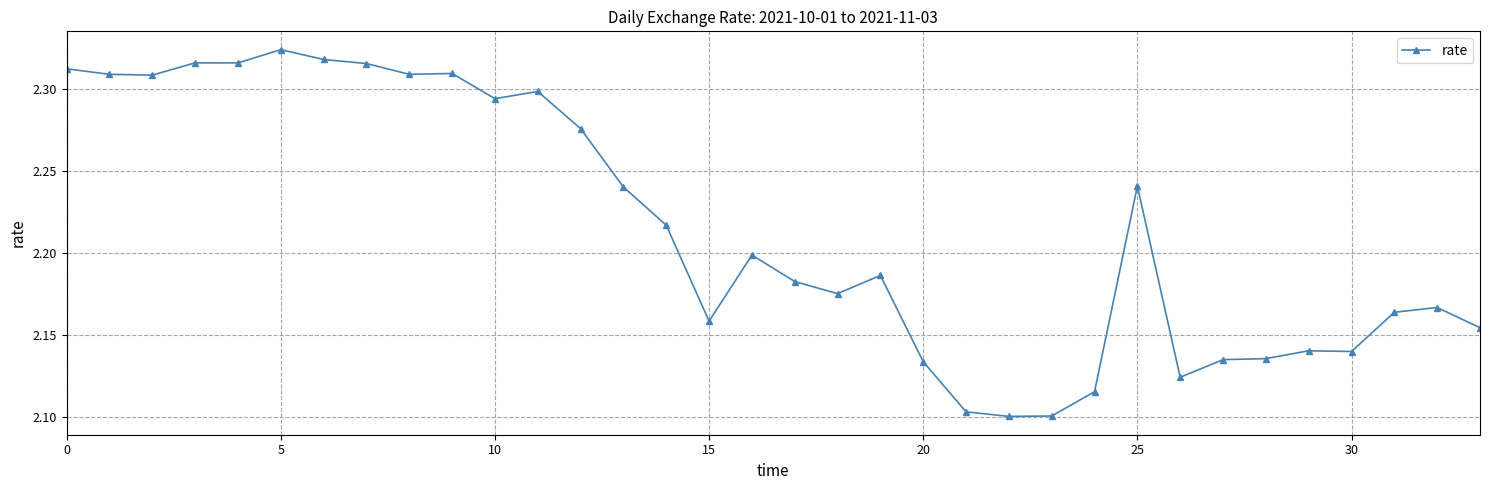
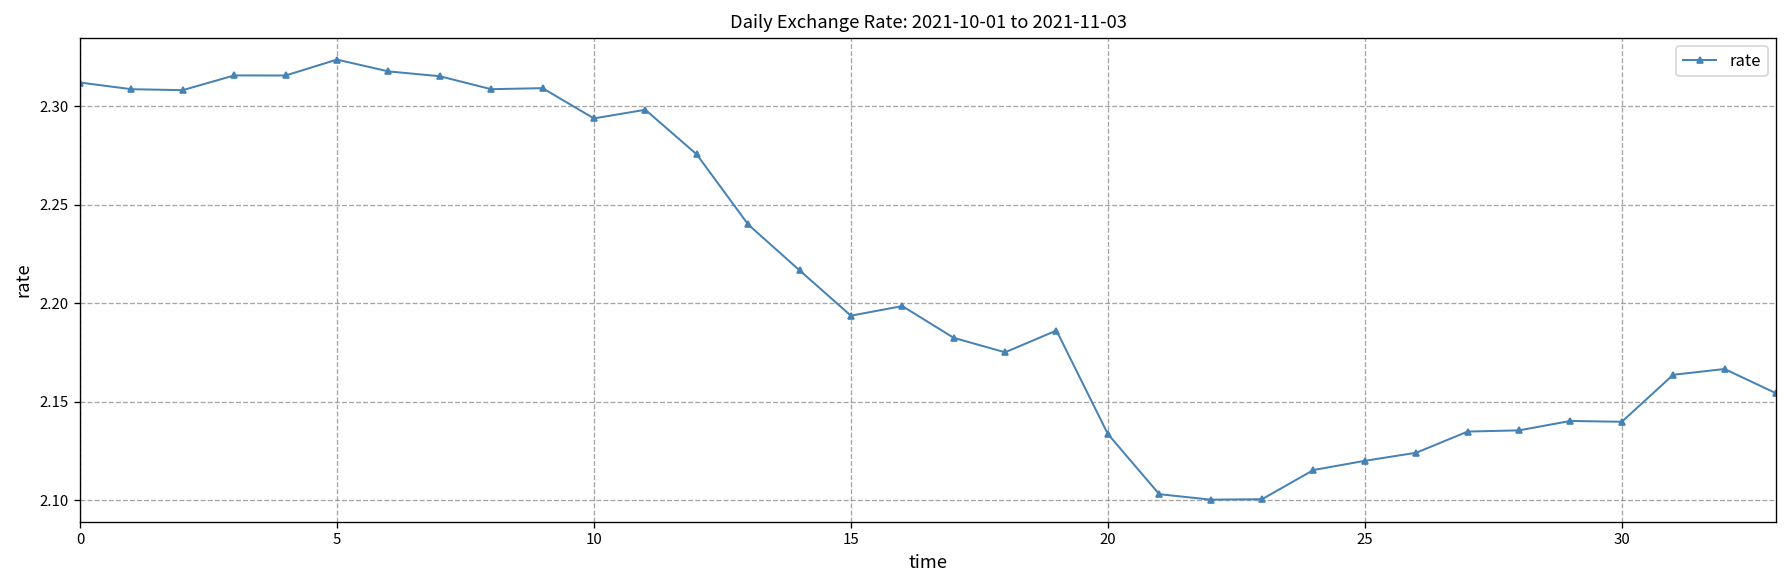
  {
    "0": 2.312,
    "5": 2.324,
    "10": 2.294,
-   "15": 2.158,
+   "15": 2.194,
    "20": 2.134,
-   "25": 2.241,
+   "25": 2.120,
    "30": 2.140
  }
